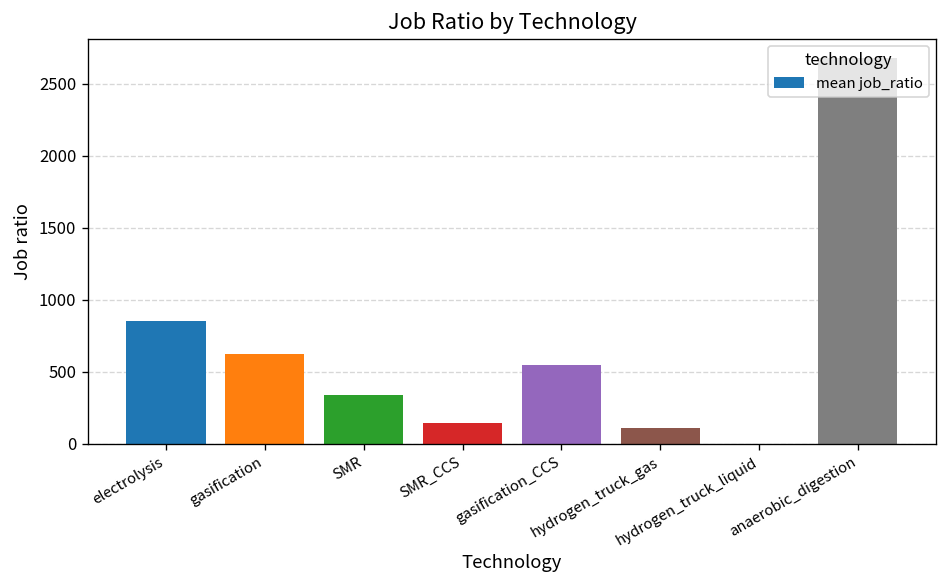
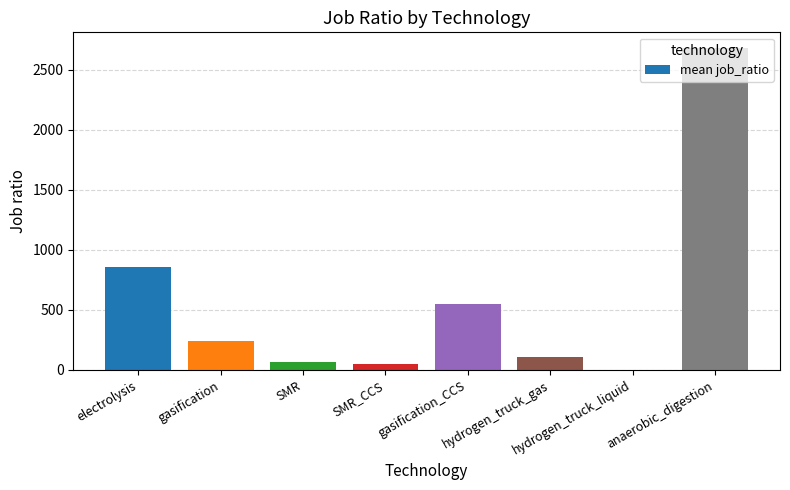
  {
    "electrolysis": 850,
-   "gasification": 620,
-   "SMR": 340,
-   "SMR_CCS": 140,
+   "gasification": 240,
+   "SMR": 70,
+   "SMR_CCS": 50,
    "gasification_CCS": 550,
    "hydrogen_truck_gas": 110
  }
